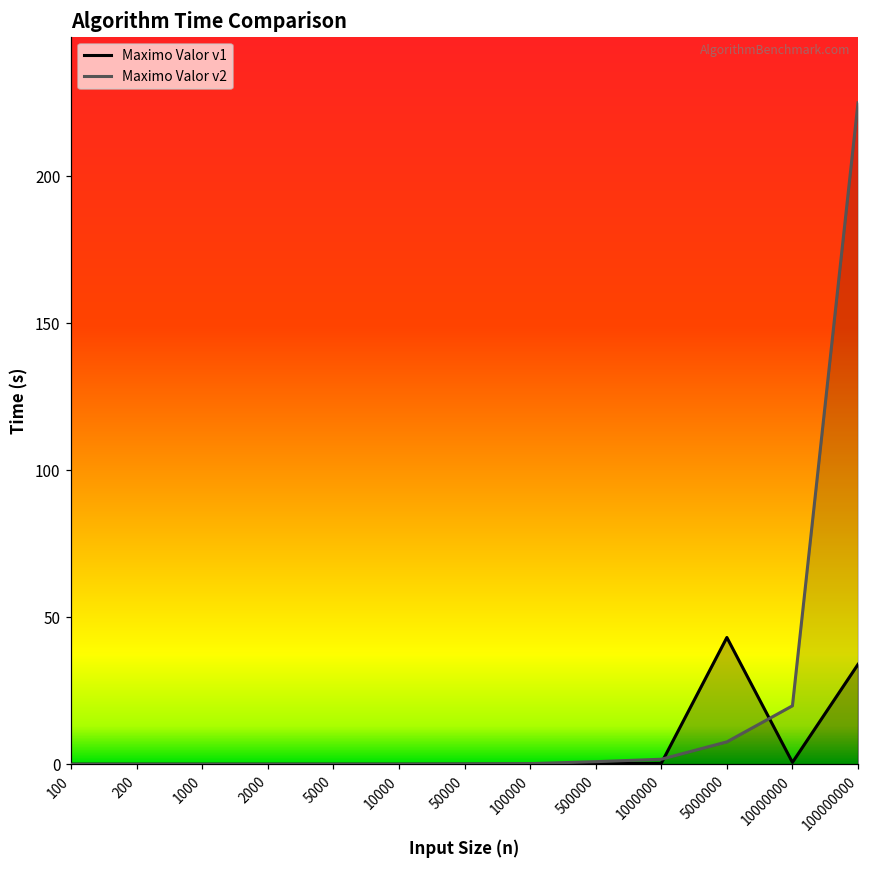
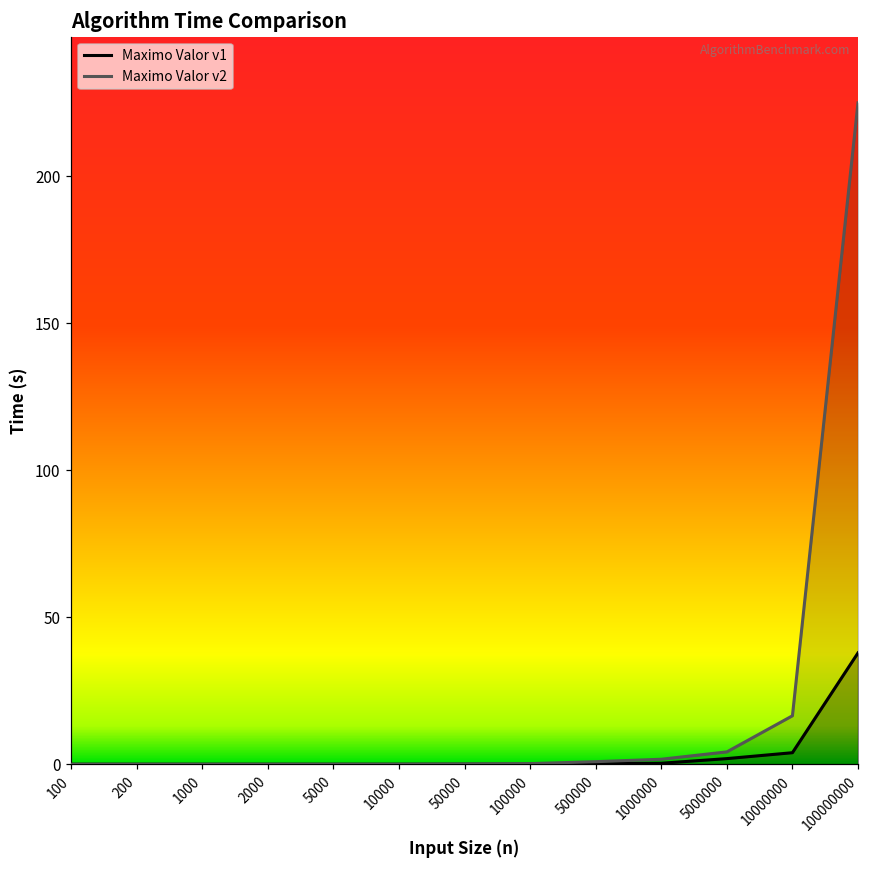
  {
    "Maximo Valor v1": {
      "1000000": 0,
-     "5000000": 43,
-     "10000000": 1,
-     "100000000": 34
+     "5000000": 2,
+     "10000000": 4,
+     "100000000": 38
    },
    "Maximo Valor v2": {
      "1000000": 2,
-     "5000000": 8,
-     "10000000": 20,
+     "5000000": 4,
+     "10000000": 16,
      "100000000": 225
    }
  }
